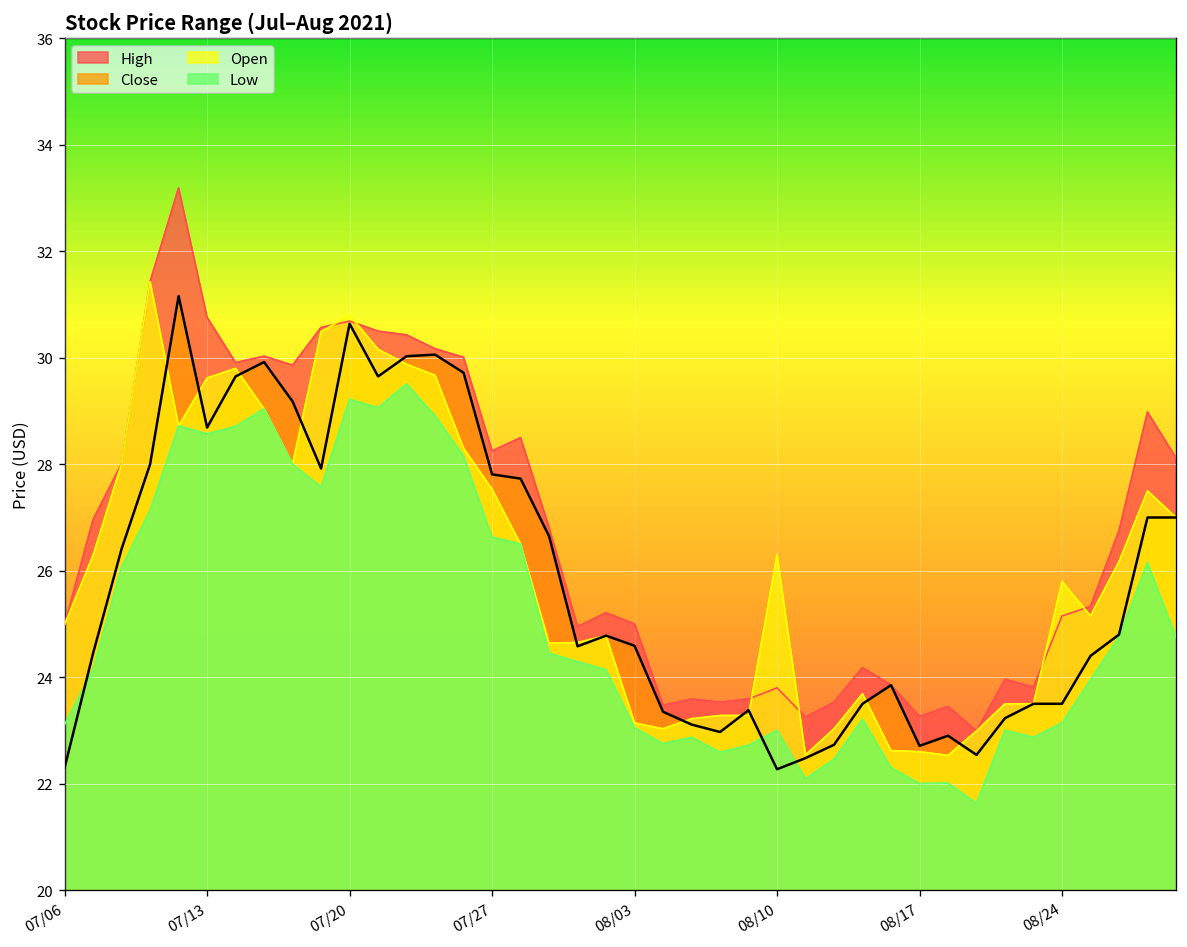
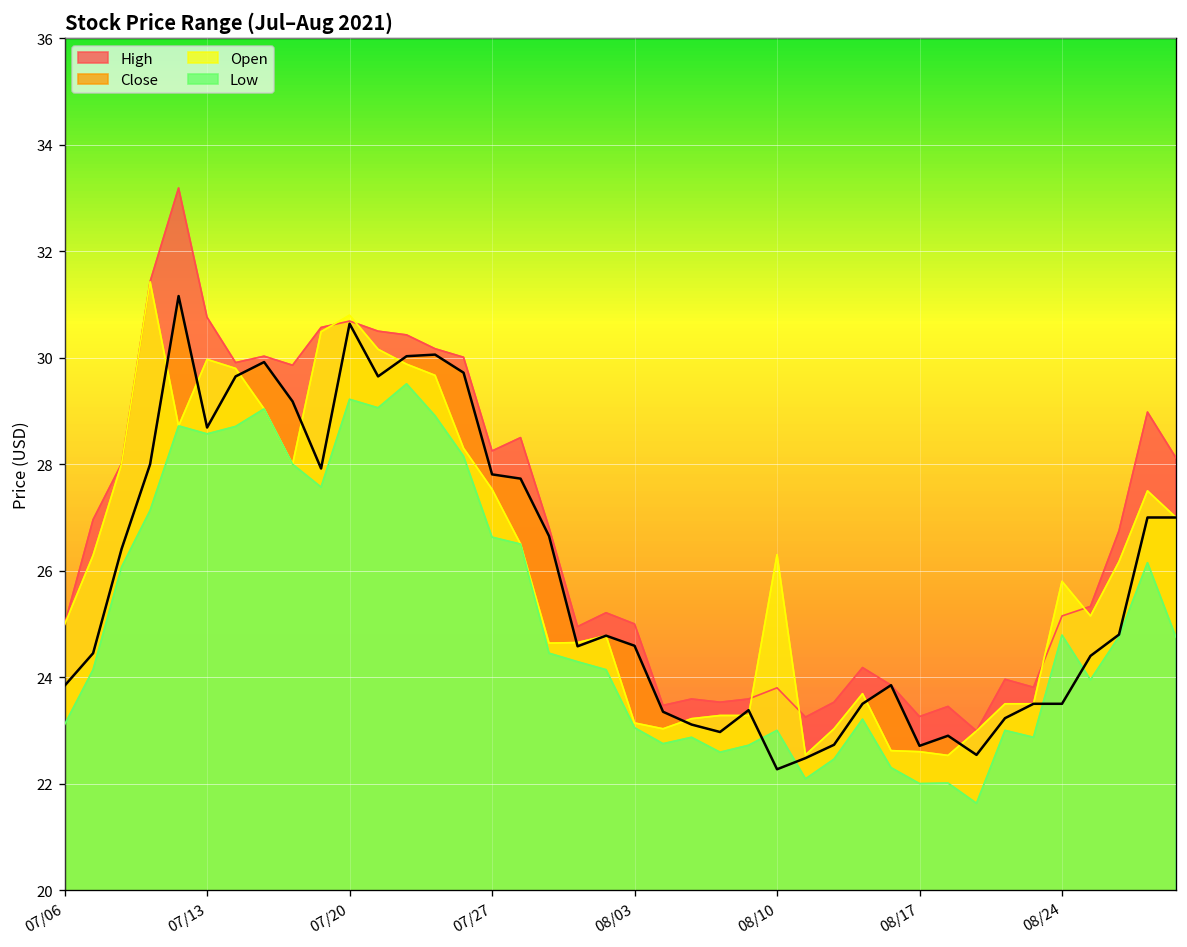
  {
    "High": {
      "07/13": 30.8,
      "07/27": 28.3,
      "08/03": 25.0,
      "08/10": 23.8,
      "08/17": 23.3,
      "08/24": 25.2
    },
    "Close": {
-     "07/06": 22.3,
+     "07/06": 23.8,
      "07/13": 28.7,
      "07/27": 27.8,
      "08/03": 24.6,
      "08/10": 22.3,
      "08/17": 22.7,
      "08/24": 23.5
    },
    "Open": {
-     "07/13": 29.6,
+     "07/13": 30.0,
      "07/20": 30.8,
      "07/27": 27.5,
      "08/03": 23.1,
      "08/10": 26.3,
      "08/17": 22.6,
      "08/24": 25.8
    },
    "Low": {
      "07/06": 23.1,
      "07/13": 28.6,
      "07/20": 29.2,
      "07/27": 26.6,
      "08/03": 23.1,
      "08/10": 23.0,
      "08/17": 22.0,
-     "08/24": 23.1
+     "08/24": 24.8
    }
  }
